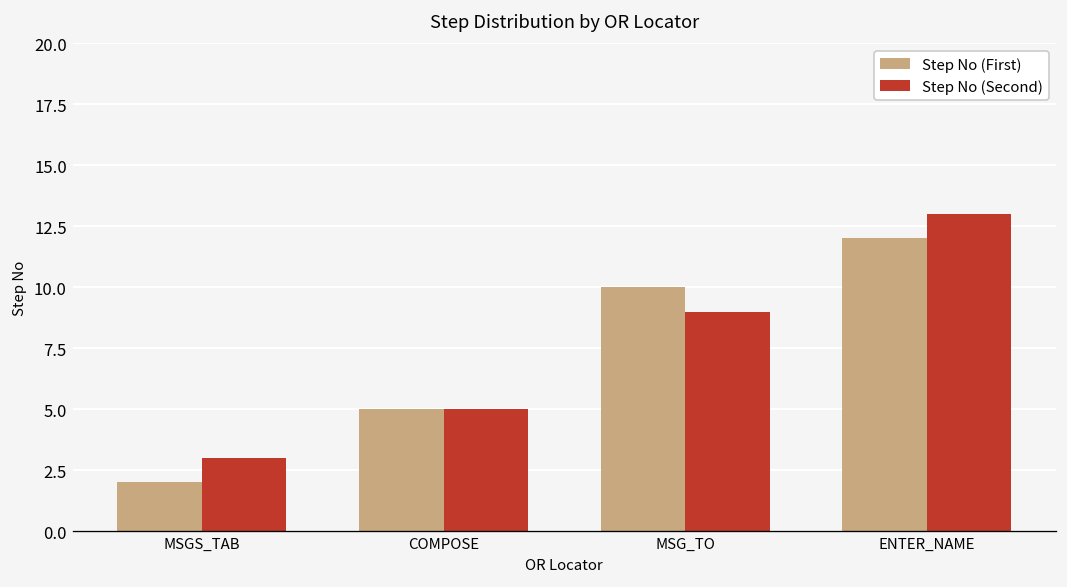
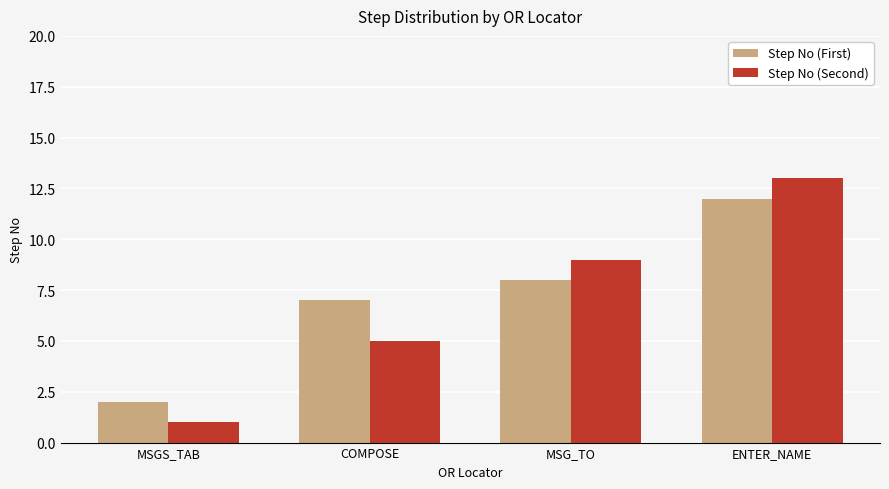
  {
    "Step No (First)": {
      "MSGS_TAB": 2,
-     "COMPOSE": 5,
-     "MSG_TO": 10,
+     "COMPOSE": 7,
+     "MSG_TO": 8,
      "ENTER_NAME": 12
    },
    "Step No (Second)": {
-     "MSGS_TAB": 3,
+     "MSGS_TAB": 1,
      "COMPOSE": 5,
      "MSG_TO": 9,
      "ENTER_NAME": 13
    }
  }
